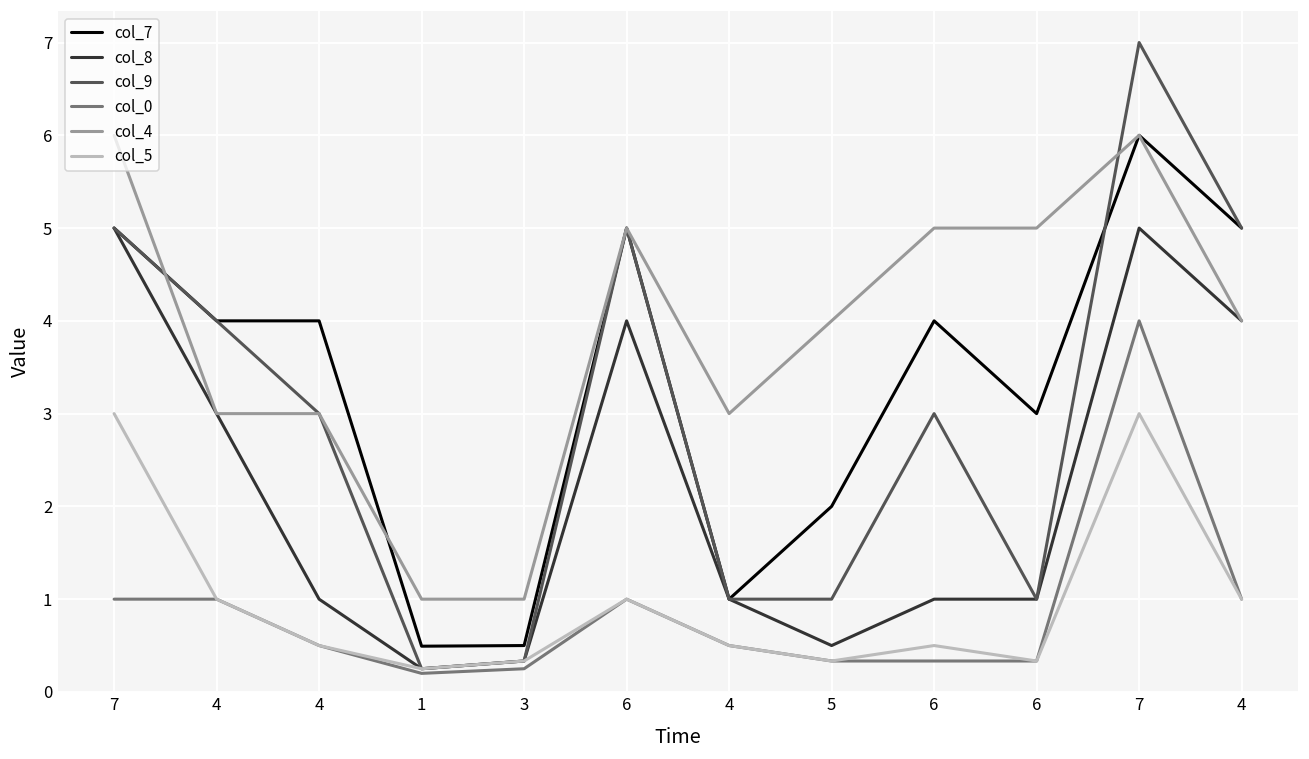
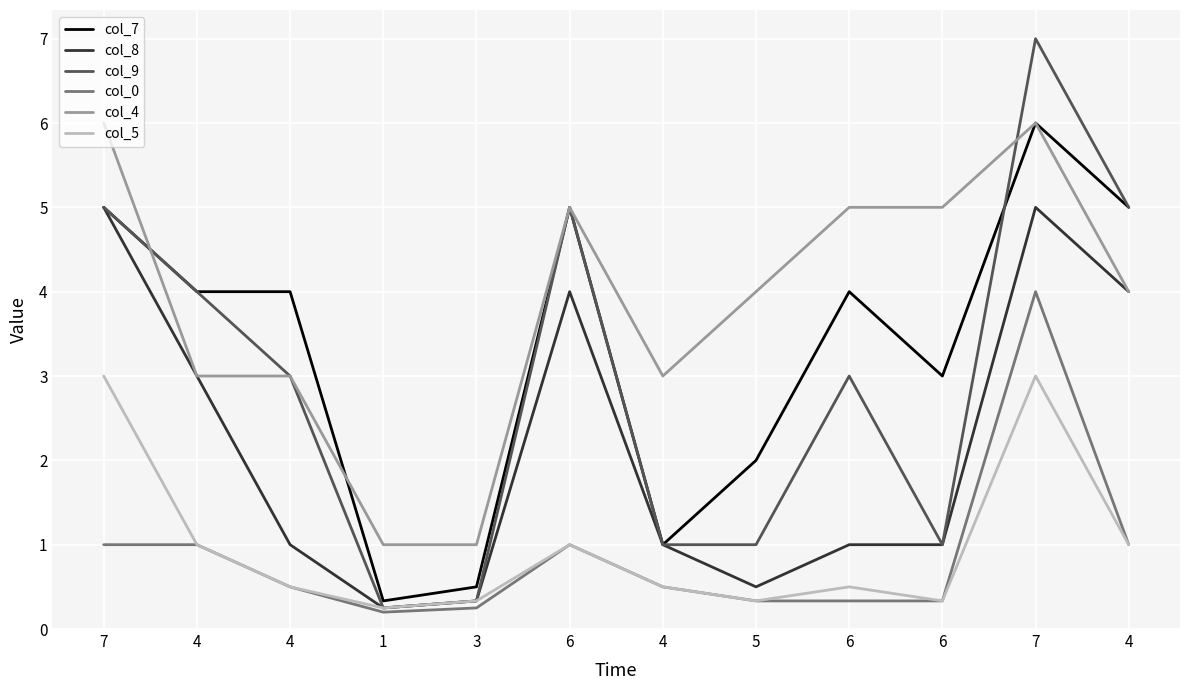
  {
    "col_7": {
-     "1": 0.5,
+     "1": 0.3,
      "3": 0.5,
      "5": 2.0
    }
  }
